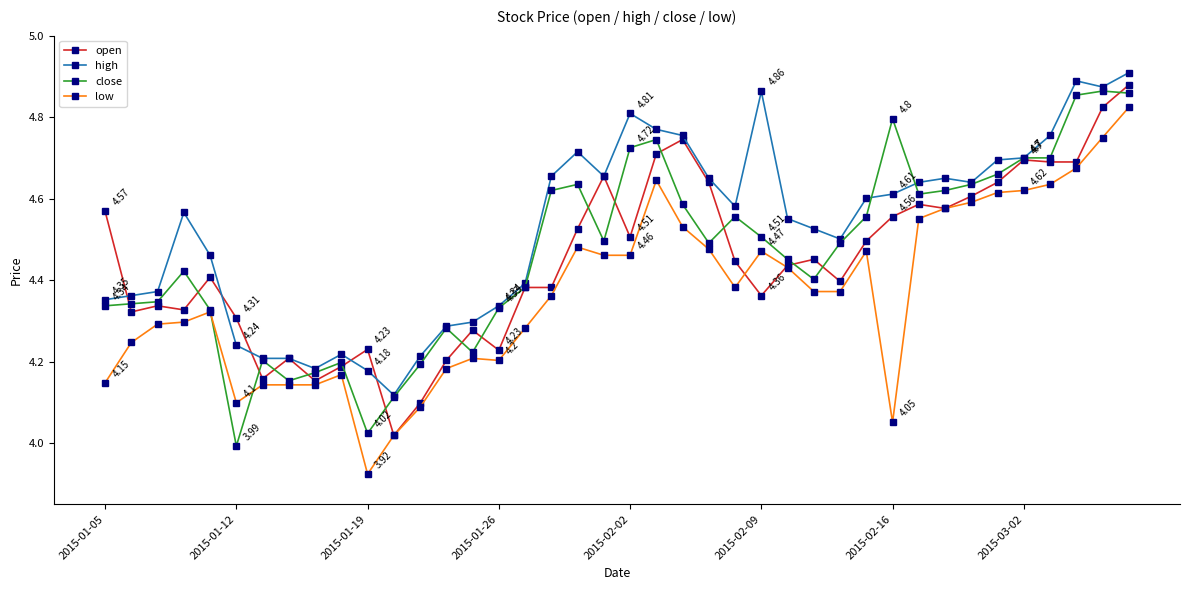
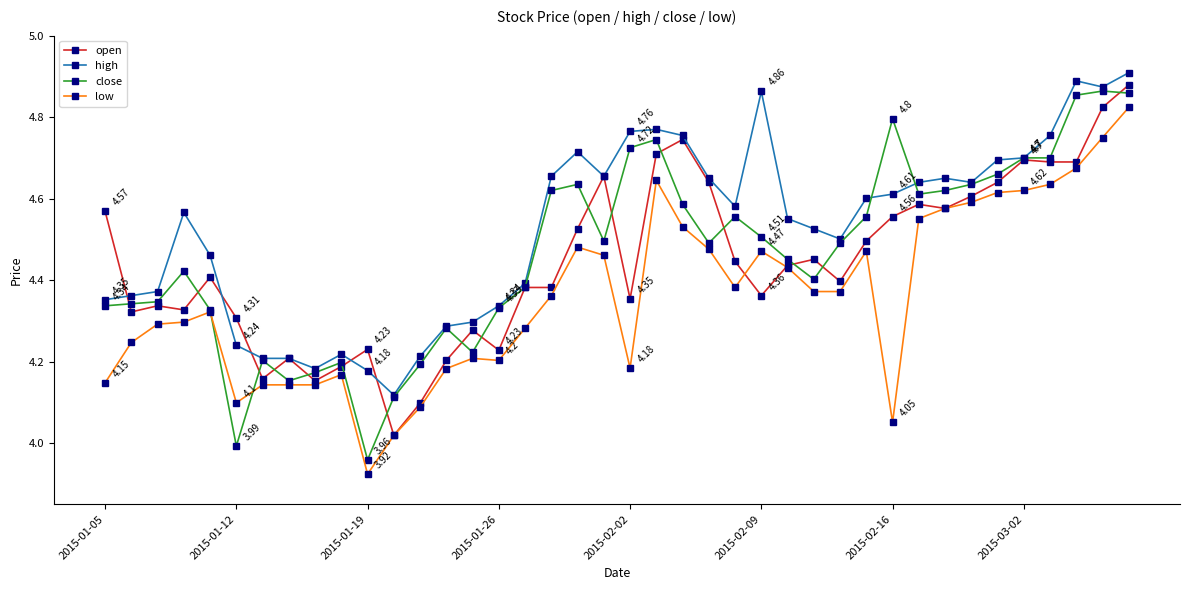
  {
    "open": {
      "2015-01-05": 4.57,
      "2015-01-12": 4.31,
      "2015-01-19": 4.23,
-     "2015-02-02": 4.51,
+     "2015-02-02": 4.35,
      "2015-02-09": 4.36
    },
    "high": {
      "2015-01-12": 4.24,
      "2015-01-19": 4.18,
-     "2015-02-02": 4.81,
+     "2015-02-02": 4.76,
      "2015-02-09": 4.86
    },
    "close": {
      "2015-01-12": 3.99,
-     "2015-01-19": 4.02,
+     "2015-01-19": 3.96,
      "2015-02-16": 4.8
    },
    "low": {
      "2015-01-05": 4.15,
      "2015-01-19": 3.92,
-     "2015-02-02": 4.46,
+     "2015-02-02": 4.18,
      "2015-02-16": 4.05
    }
  }
